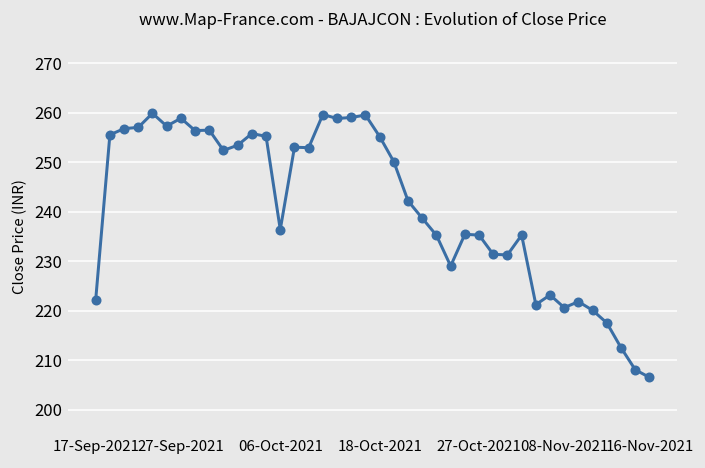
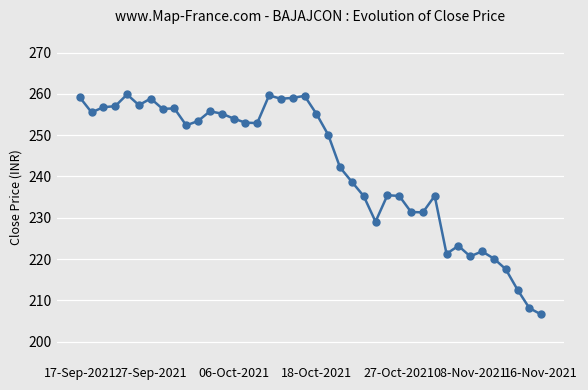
  {
-   "17-Sep-2021": 222,
+   "17-Sep-2021": 259,
    "27-Sep-2021": 259,
-   "06-Oct-2021": 236,
+   "06-Oct-2021": 254,
    "18-Oct-2021": 255,
    "27-Oct-2021": 235,
    "08-Nov-2021": 221,
    "16-Nov-2021": 207
  }
